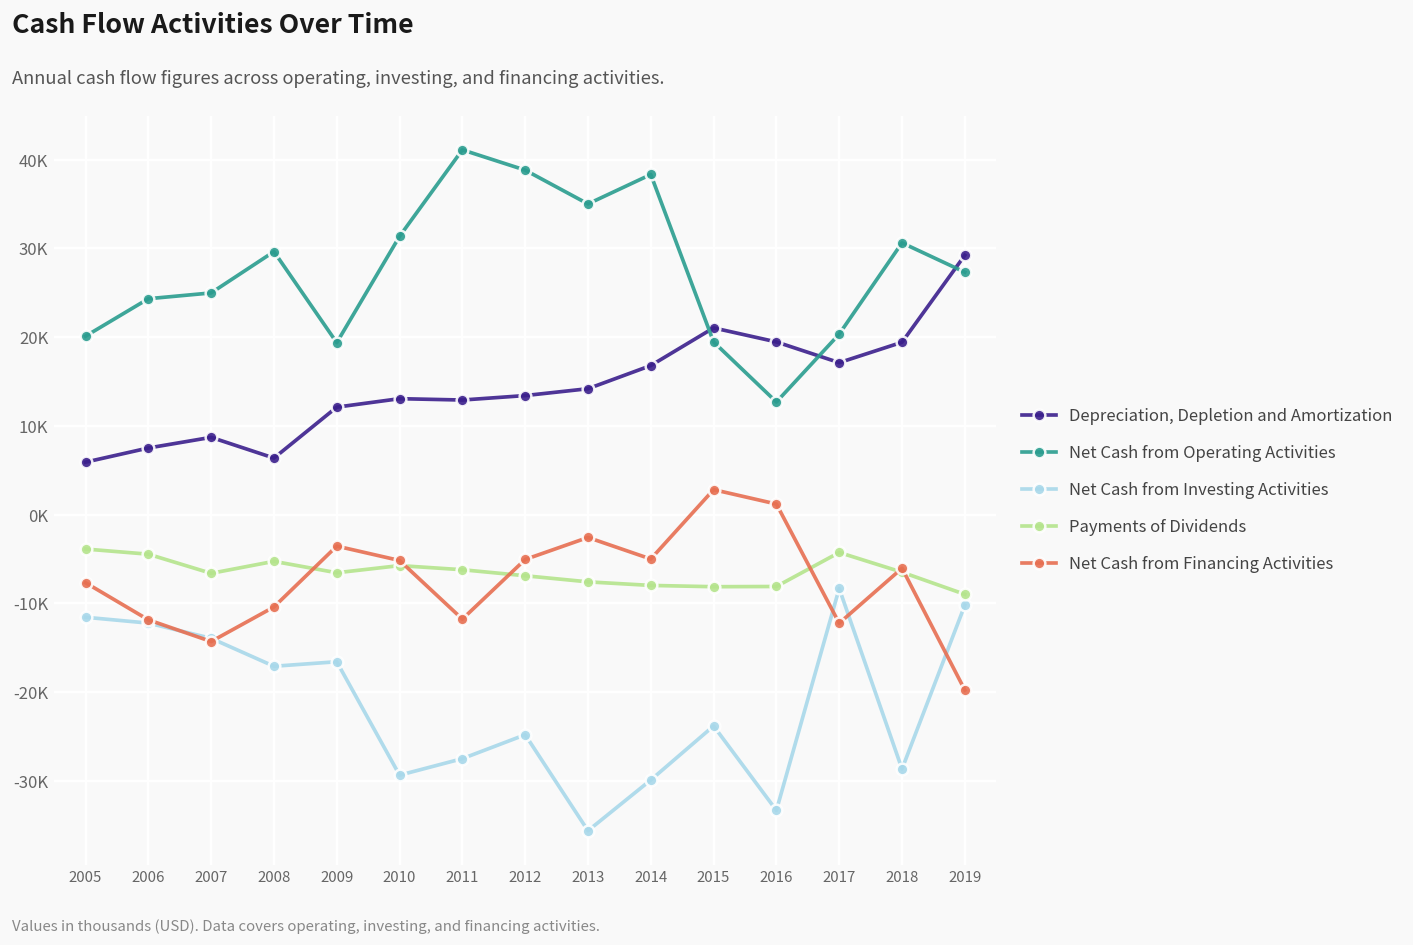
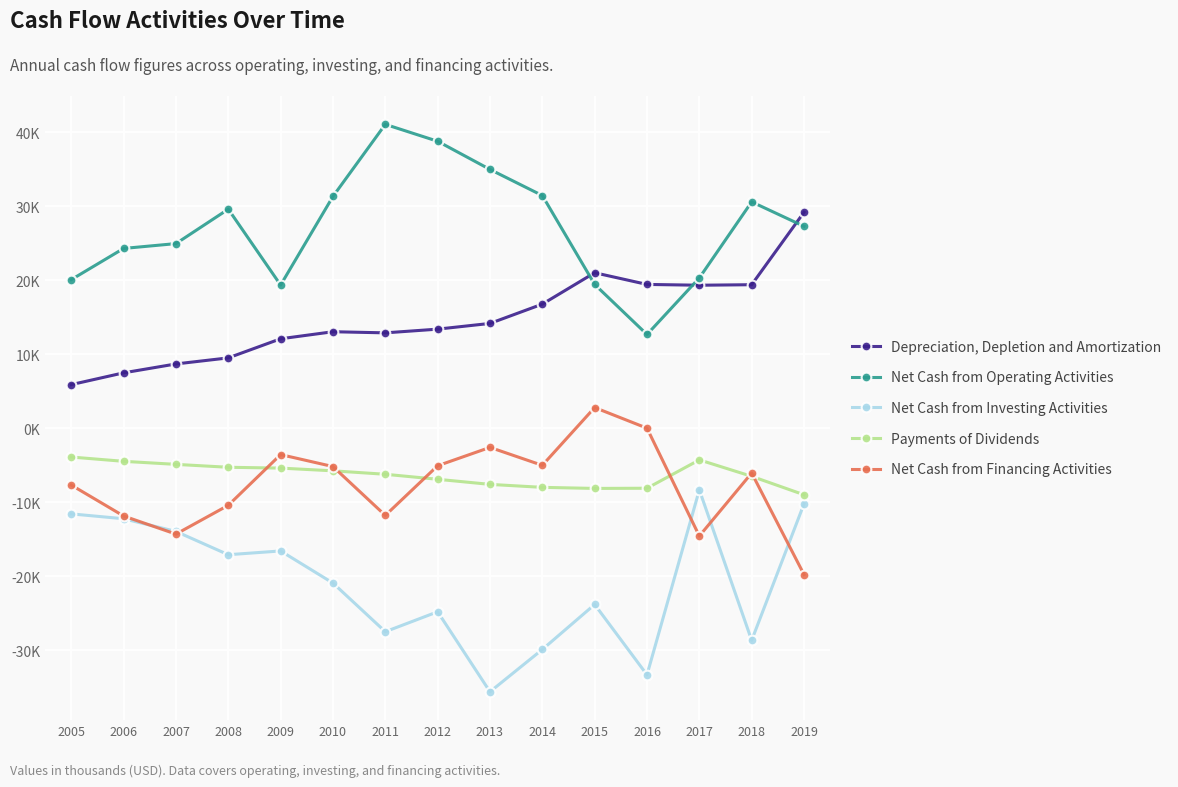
  {
    "Depreciation, Depletion and Amortization": {
      "2005": 6000,
      "2006": 8000,
      "2007": 9000,
-     "2008": 6000,
+     "2008": 10000,
      "2009": 12000,
      "2010": 13000,
      "2011": 13000,
      "2012": 13000,
      "2013": 14000,
      "2014": 17000,
      "2015": 21000,
      "2016": 19000,
-     "2017": 17000,
+     "2017": 19000,
      "2018": 19000,
      "2019": 29000
    },
    "Net Cash from Operating Activities": {
      "2005": 20000,
      "2006": 24000,
      "2007": 25000,
      "2008": 30000,
      "2009": 19000,
      "2010": 31000,
      "2011": 41000,
      "2012": 39000,
      "2013": 35000,
-     "2014": 38000,
+     "2014": 31000,
      "2015": 19000,
      "2016": 13000,
      "2017": 20000,
      "2018": 31000,
      "2019": 27000
    },
    "Net Cash from Investing Activities": {
      "2005": -12000,
      "2006": -12000,
      "2007": -14000,
      "2008": -17000,
      "2009": -17000,
-     "2010": -29000,
+     "2010": -21000,
      "2011": -27000,
      "2012": -25000,
      "2013": -36000,
      "2014": -30000,
      "2015": -24000,
      "2016": -33000,
      "2017": -8000,
      "2018": -29000,
      "2019": -10000
    },
    "Payments of Dividends": {
      "2005": -4000,
      "2006": -4000,
-     "2007": -7000,
+     "2007": -5000,
      "2008": -5000,
-     "2009": -7000,
+     "2009": -5000,
      "2010": -6000,
      "2011": -6000,
      "2012": -7000,
      "2013": -8000,
      "2014": -8000,
      "2015": -8000,
      "2016": -8000,
      "2017": -4000,
      "2018": -6000,
      "2019": -9000
    },
    "Net Cash from Financing Activities": {
      "2005": -8000,
      "2006": -12000,
      "2007": -14000,
      "2008": -10000,
      "2009": -4000,
      "2010": -5000,
      "2011": -12000,
      "2012": -5000,
      "2013": -3000,
      "2014": -5000,
      "2015": 3000,
-     "2016": 1000,
-     "2017": -12000,
+     "2016": 0,
+     "2017": -15000,
      "2018": -6000,
      "2019": -20000
    }
  }
